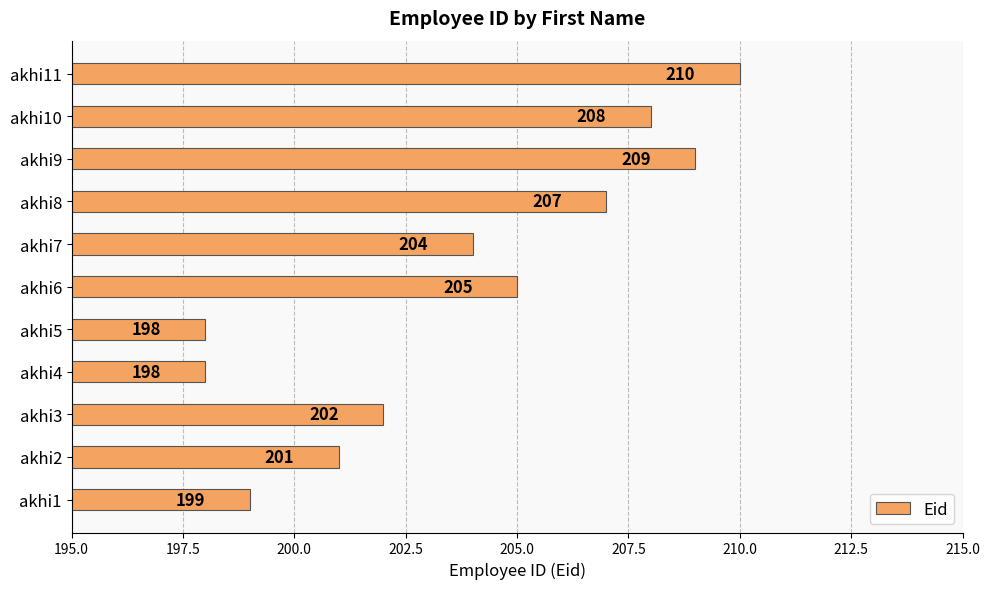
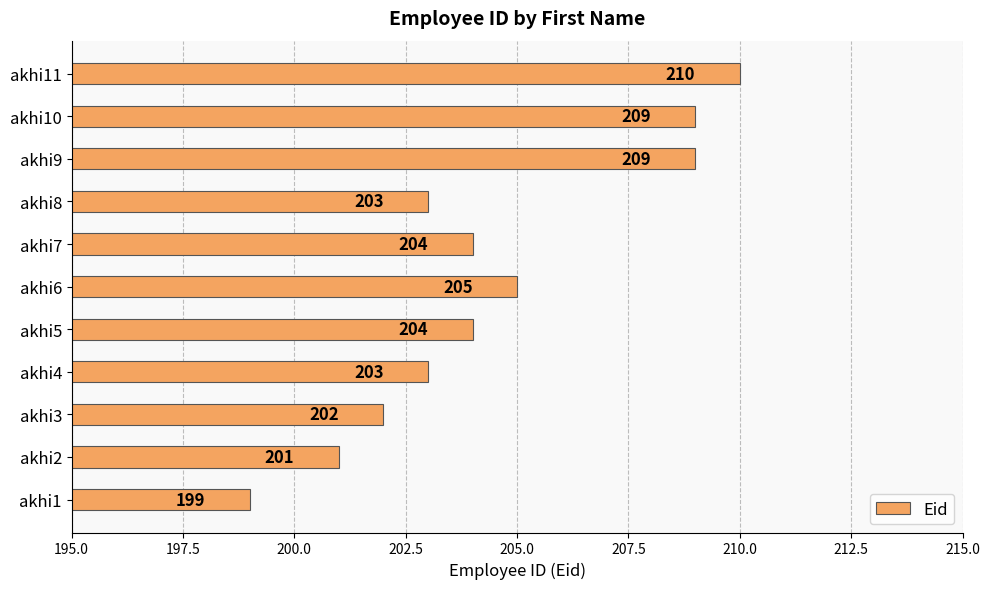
  {
    "akhi11": 210,
-   "akhi10": 208,
+   "akhi10": 209,
    "akhi9": 209,
-   "akhi8": 207,
+   "akhi8": 203,
    "akhi7": 204,
    "akhi6": 205,
-   "akhi5": 198,
-   "akhi4": 198,
+   "akhi5": 204,
+   "akhi4": 203,
    "akhi3": 202,
    "akhi2": 201,
    "akhi1": 199
  }
